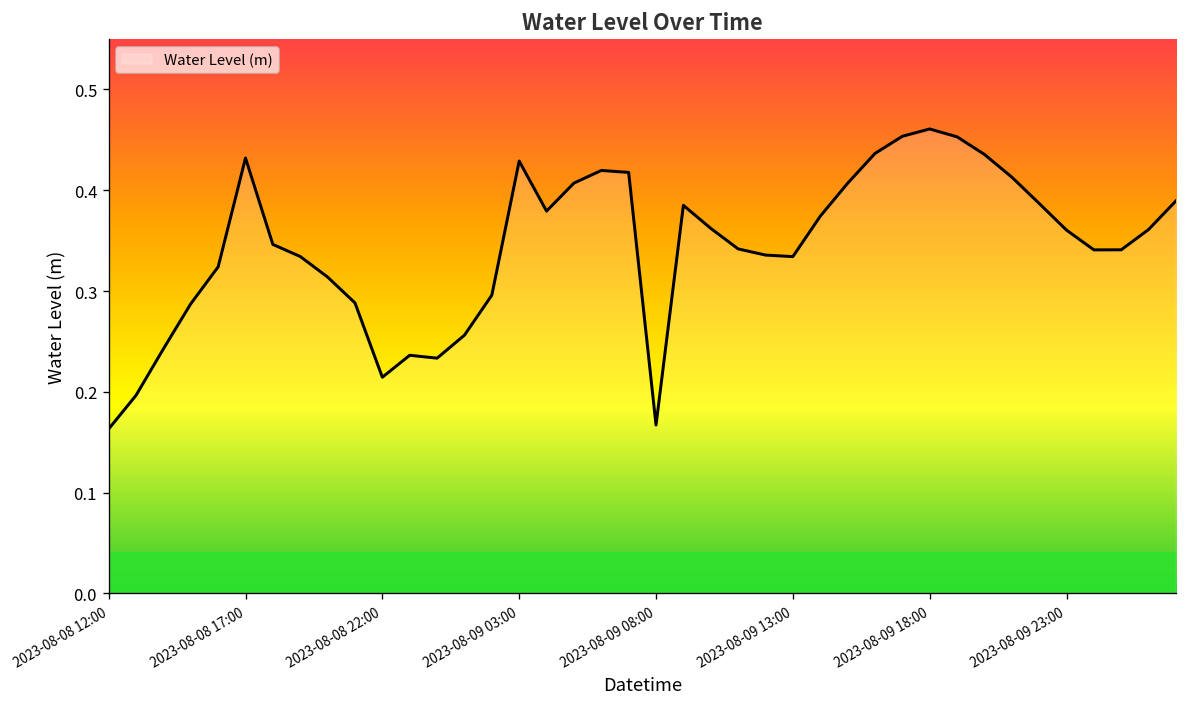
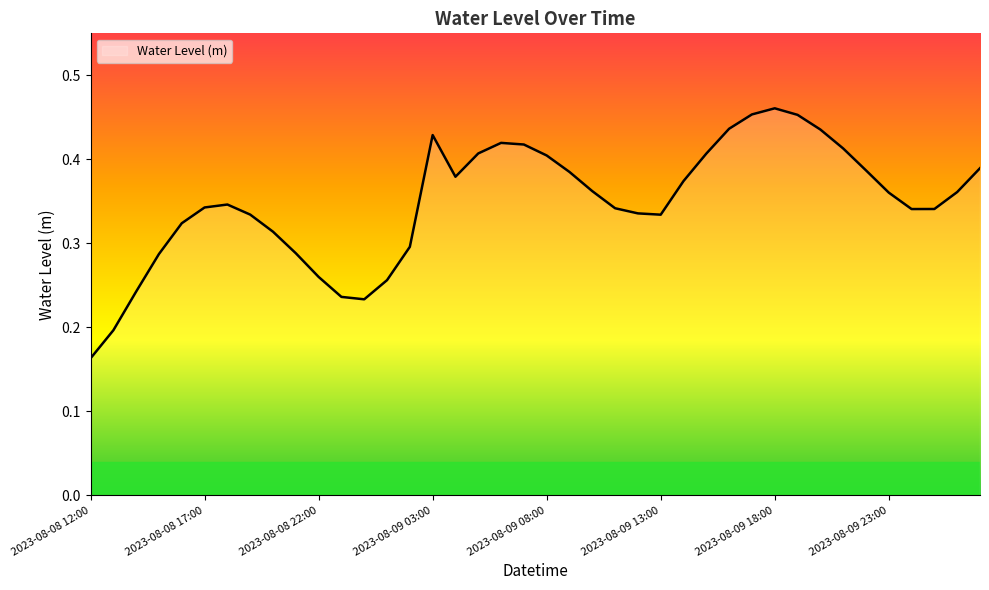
  {
    "2023-08-08 12:00": 0.16,
-   "2023-08-08 17:00": 0.43,
-   "2023-08-08 22:00": 0.21,
+   "2023-08-08 17:00": 0.34,
+   "2023-08-08 22:00": 0.26,
    "2023-08-09 03:00": 0.43,
-   "2023-08-09 08:00": 0.17,
+   "2023-08-09 08:00": 0.40,
    "2023-08-09 13:00": 0.33,
    "2023-08-09 18:00": 0.46,
    "2023-08-09 23:00": 0.36
  }
